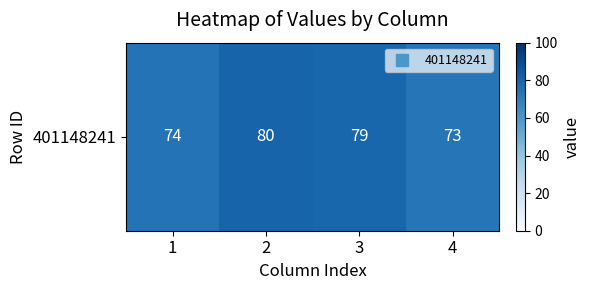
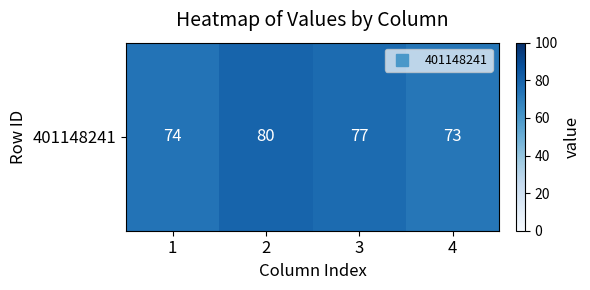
  {
    "401148241": {
      "1": 74,
      "2": 80,
-     "3": 79,
+     "3": 77,
      "4": 73
    }
  }
